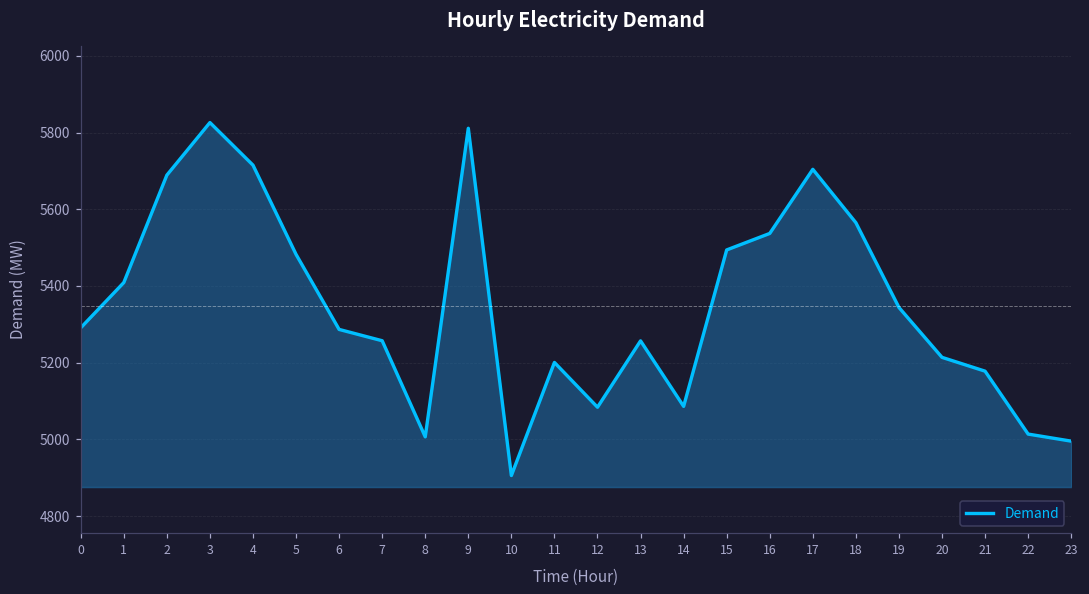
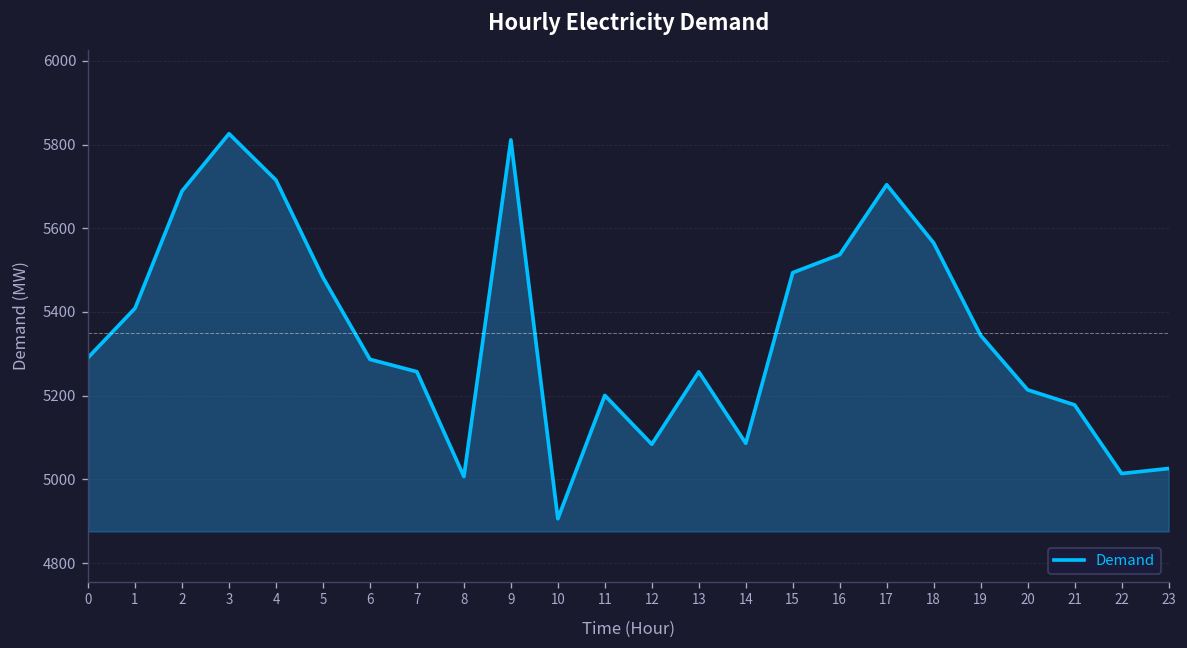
  {
    "0": 5290,
    "1": 5410,
    "2": 5690,
    "3": 5830,
    "4": 5720,
    "5": 5480,
    "6": 5290,
    "7": 5260,
    "8": 5010,
    "9": 5810,
    "10": 4910,
    "11": 5200,
    "12": 5080,
    "13": 5260,
    "14": 5090,
    "15": 5490,
    "16": 5540,
    "17": 5700,
    "18": 5570,
    "19": 5340,
    "20": 5210,
    "21": 5180,
    "22": 5010,
-   "23": 5000
+   "23": 5030
  }
